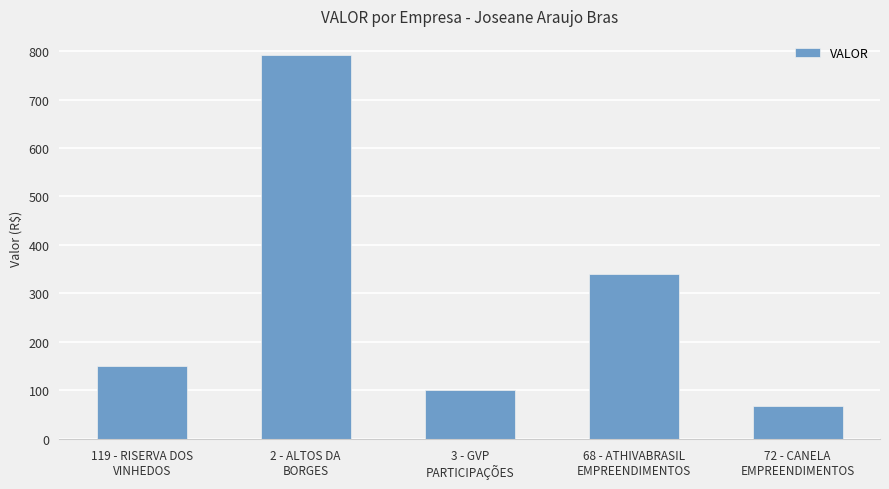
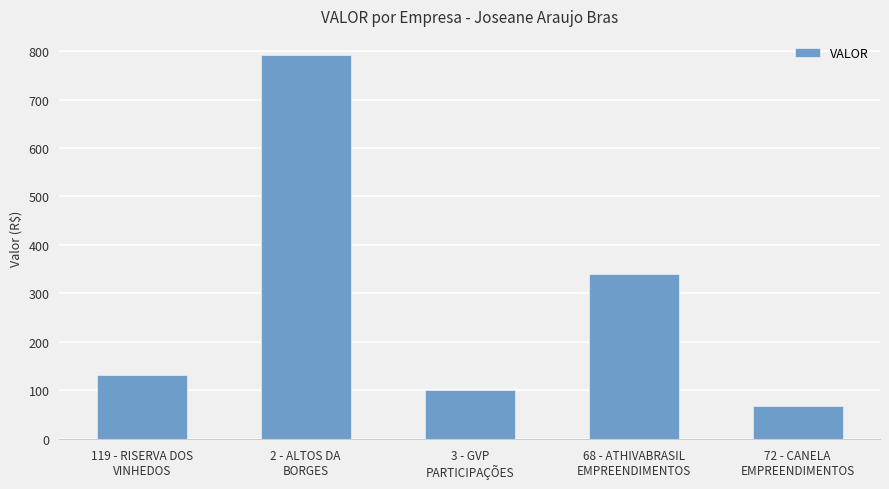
  {
-   "119 - RISERVA DOS VINHEDOS": 150,
+   "119 - RISERVA DOS VINHEDOS": 130,
    "2 - ALTOS DA BORGES": 790,
    "3 - GVP PARTICIPAÇÕES": 100,
    "68 - ATHIVABRASIL EMPREENDIMENTOS": 340,
    "72 - CANELA EMPREENDIMENTOS": 70
  }
